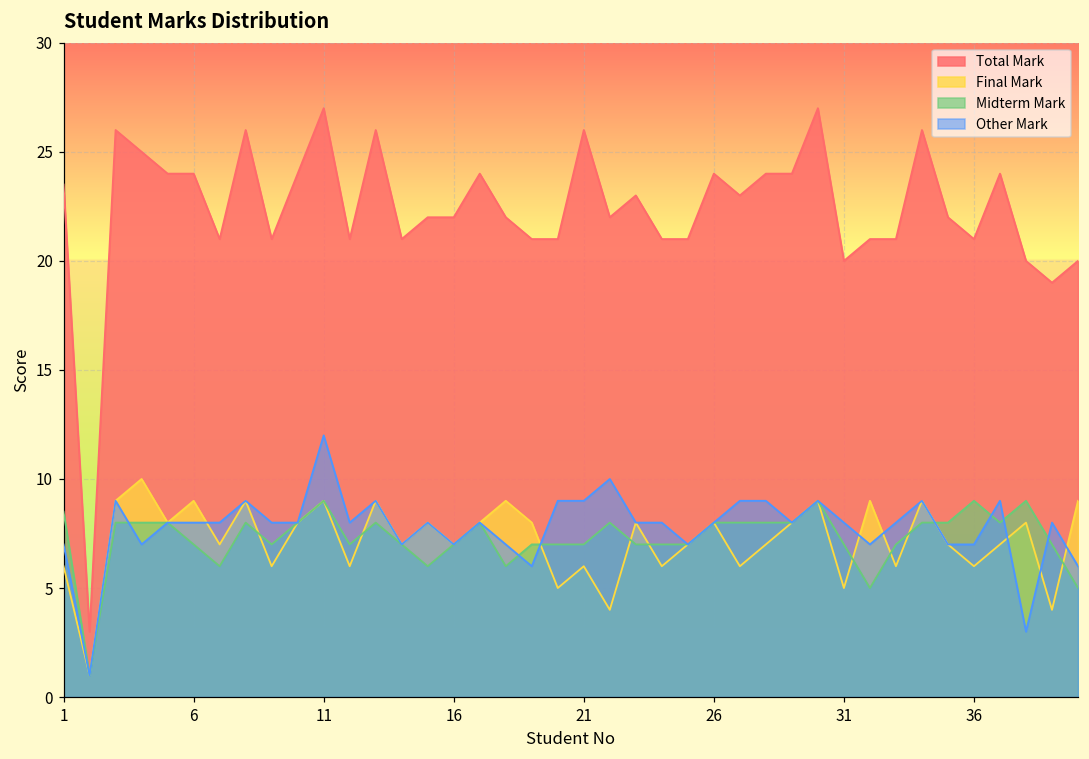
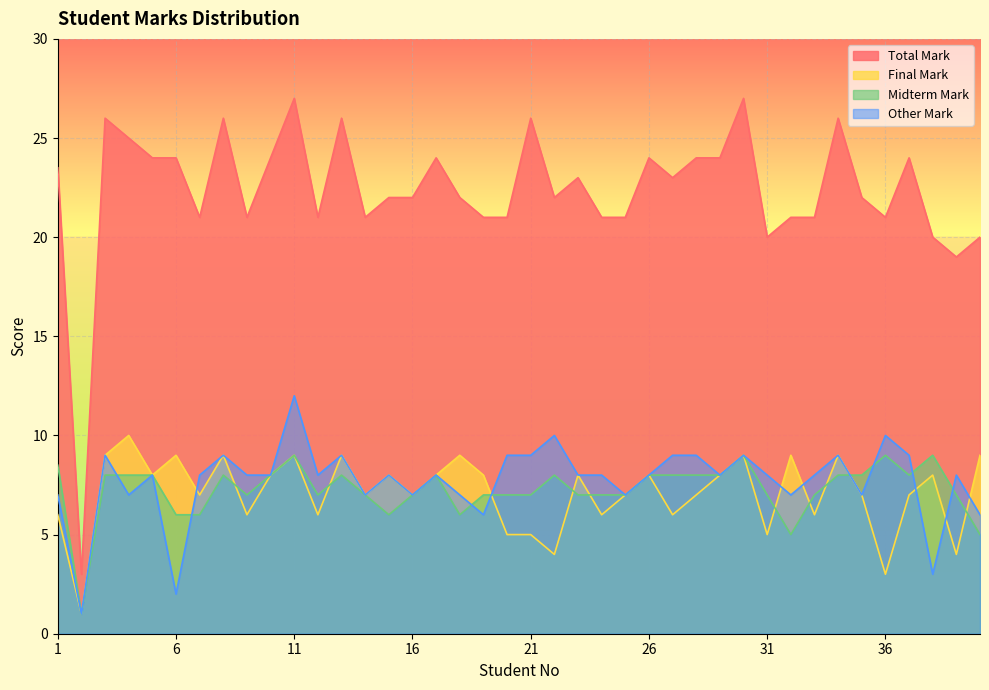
  {
    "Total Mark": {
      "1": 23.5,
      "6": 24,
      "11": 27,
      "16": 22,
      "21": 26,
      "26": 24,
      "31": 20,
      "36": 21
    },
    "Final Mark": {
      "1": 6,
      "6": 9,
-     "21": 6,
+     "21": 5,
      "31": 5,
-     "36": 6
+     "36": 3
    },
    "Midterm Mark": {
      "1": 8.5,
-     "6": 7,
+     "6": 6,
      "21": 7,
      "31": 7,
      "36": 9
    },
    "Other Mark": {
      "1": 7,
-     "6": 8,
+     "6": 2,
      "11": 12,
      "21": 9,
      "31": 8,
-     "36": 7
+     "36": 10
    }
  }
